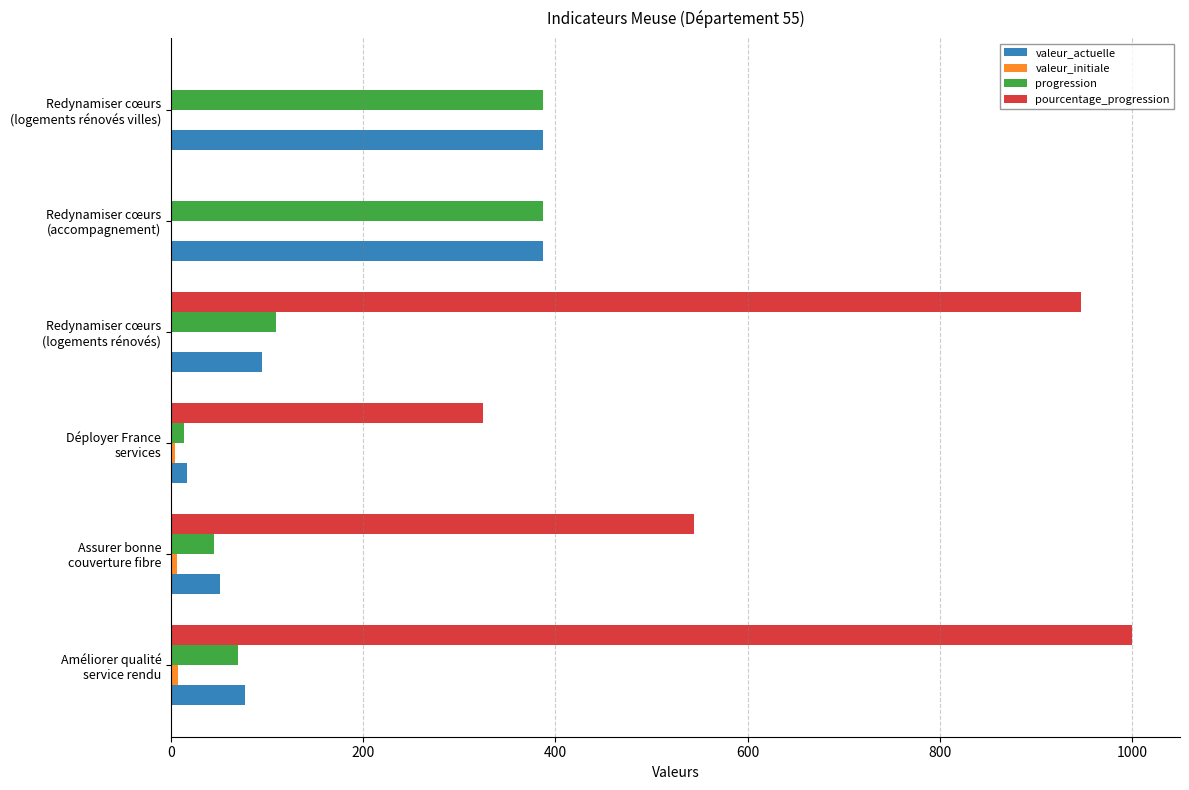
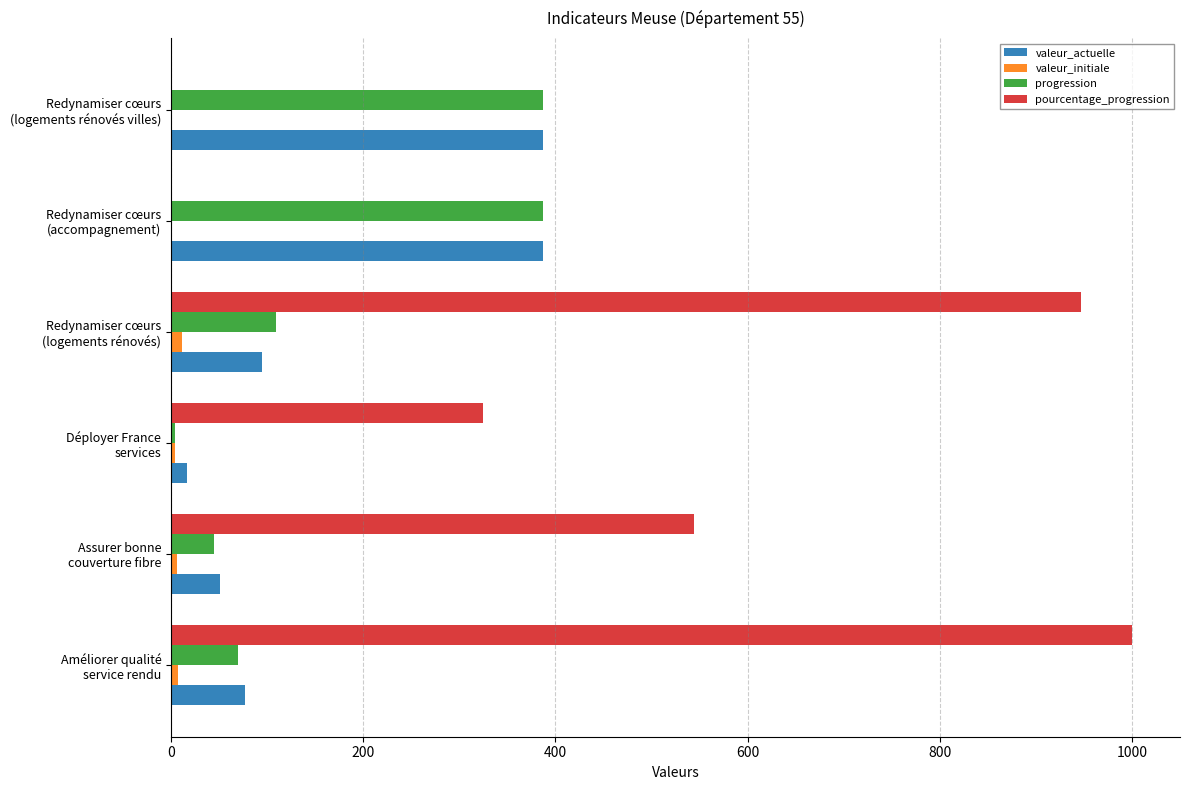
  {
    "valeur_actuelle": {
      "Redynamiser cœurs (logements rénovés villes)": 390,
      "Redynamiser cœurs (accompagnement)": 390,
      "Redynamiser cœurs (logements rénovés)": 90,
      "Déployer France services": 20,
      "Assurer bonne couverture fibre": 50,
      "Améliorer qualité service rendu": 80
    },
    "valeur_initiale": {
      "Redynamiser cœurs (logements rénovés villes)": 0,
      "Redynamiser cœurs (accompagnement)": 0,
-     "Redynamiser cœurs (logements rénovés)": 0,
+     "Redynamiser cœurs (logements rénovés)": 10,
      "Déployer France services": 0,
      "Assurer bonne couverture fibre": 10,
      "Améliorer qualité service rendu": 10
    },
    "progression": {
      "Redynamiser cœurs (logements rénovés villes)": 390,
      "Redynamiser cœurs (accompagnement)": 390,
      "Redynamiser cœurs (logements rénovés)": 110,
-     "Déployer France services": 10,
+     "Déployer France services": 0,
      "Assurer bonne couverture fibre": 50,
      "Améliorer qualité service rendu": 70
    },
    "pourcentage_progression": {
      "Redynamiser cœurs (logements rénovés villes)": 0,
      "Redynamiser cœurs (accompagnement)": 0,
      "Redynamiser cœurs (logements rénovés)": 950,
      "Déployer France services": 330,
      "Assurer bonne couverture fibre": 540,
      "Améliorer qualité service rendu": 1000
    }
  }
